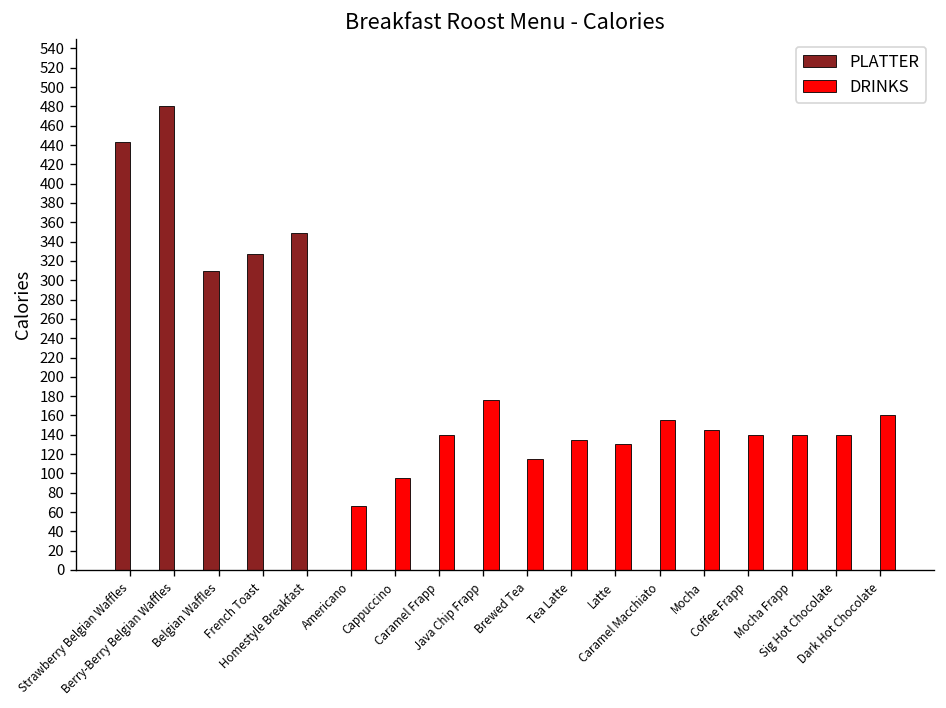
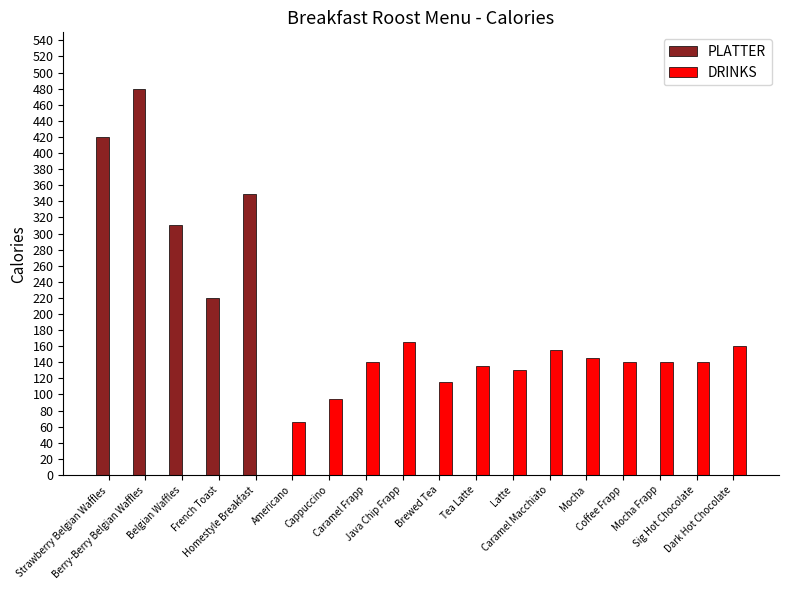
  {
    "PLATTER": {
-     "Strawberry Belgian Waffles": 440,
+     "Strawberry Belgian Waffles": 420,
      "Berry-Berry Belgian Waffles": 480,
      "Belgian Waffles": 310,
-     "French Toast": 330,
+     "French Toast": 220,
      "Homestyle Breakfast": 350,
      "Americano": 0,
      "Cappuccino": 0,
      "Caramel Frapp": 0,
      "Java Chip Frapp": 0,
      "Brewed Tea": 0,
      "Tea Latte": 0,
      "Latte": 0,
      "Caramel Macchiato": 0,
      "Mocha": 0,
      "Coffee Frapp": 0,
      "Mocha Frapp": 0,
      "Sig Hot Chocolate": 0,
      "Dark Hot Chocolate": 0
    },
    "DRINKS": {
      "Strawberry Belgian Waffles": 0,
      "Berry-Berry Belgian Waffles": 0,
      "Belgian Waffles": 0,
      "French Toast": 0,
      "Homestyle Breakfast": 0,
      "Americano": 70,
      "Cappuccino": 100,
      "Caramel Frapp": 140,
-     "Java Chip Frapp": 180,
+     "Java Chip Frapp": 170,
      "Brewed Tea": 120,
      "Tea Latte": 140,
      "Latte": 130,
      "Caramel Macchiato": 160,
      "Mocha": 150,
      "Coffee Frapp": 140,
      "Mocha Frapp": 140,
      "Sig Hot Chocolate": 140,
      "Dark Hot Chocolate": 160
    }
  }
